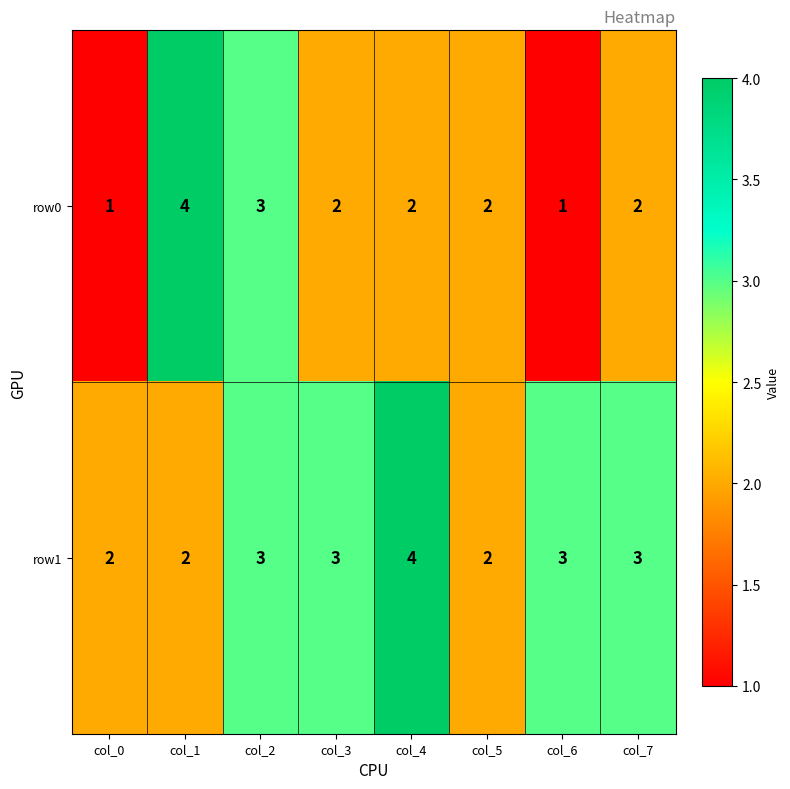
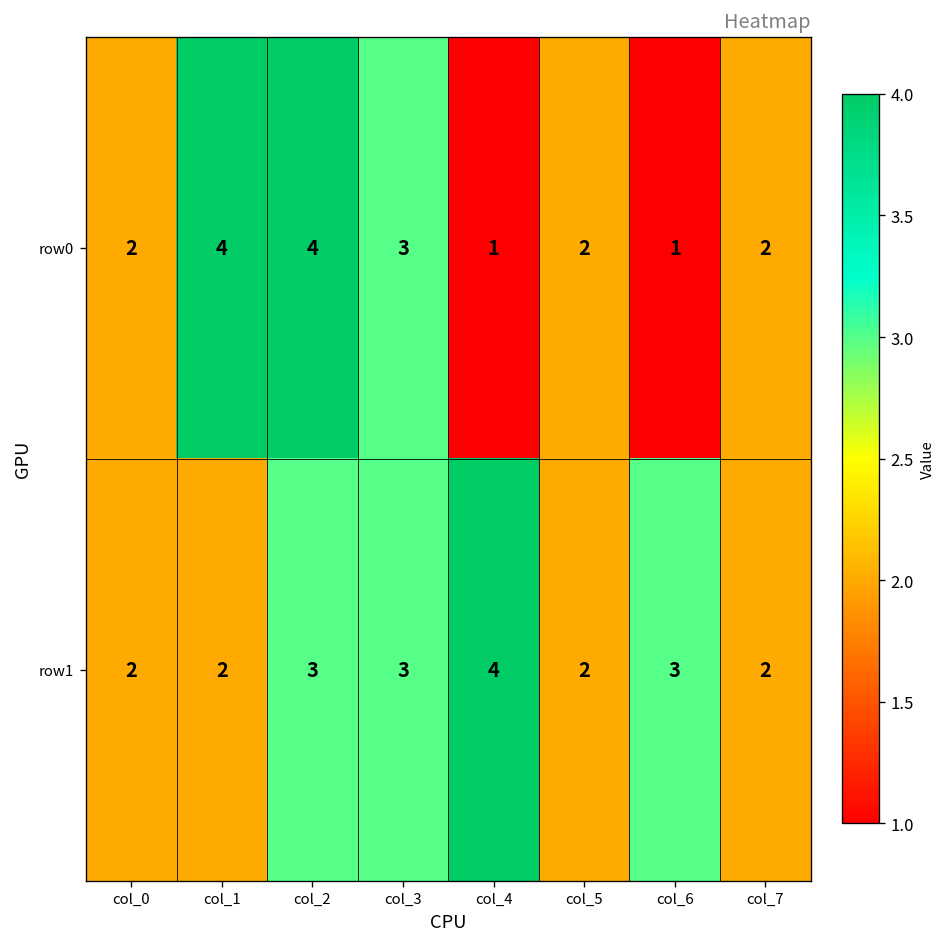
  {
    "row0": {
-     "col_0": 1,
+     "col_0": 2,
      "col_1": 4,
-     "col_2": 3,
-     "col_3": 2,
-     "col_4": 2,
+     "col_2": 4,
+     "col_3": 3,
+     "col_4": 1,
      "col_5": 2,
      "col_6": 1,
      "col_7": 2
    },
    "row1": {
      "col_0": 2,
      "col_1": 2,
      "col_2": 3,
      "col_3": 3,
      "col_4": 4,
      "col_5": 2,
      "col_6": 3,
-     "col_7": 3
+     "col_7": 2
    }
  }
